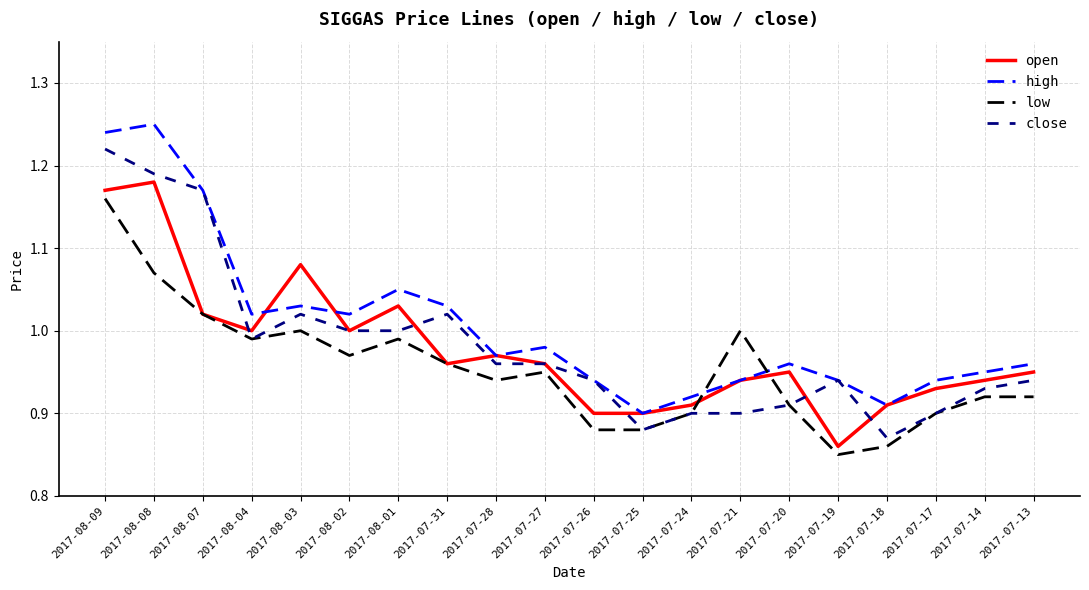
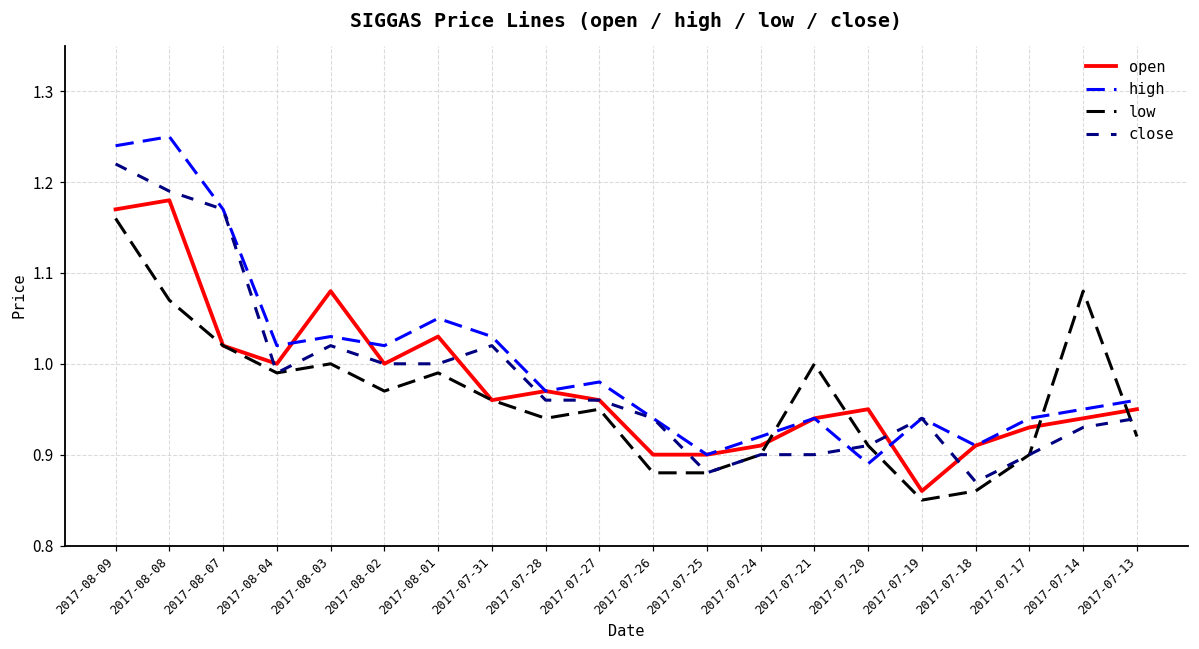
  {
    "open": {
      "2017-08-09": 1.17,
      "2017-08-08": 1.18,
      "2017-08-04": 1.00,
      "2017-08-03": 1.08,
      "2017-08-01": 1.03,
      "2017-07-26": 0.90,
      "2017-07-24": 0.91,
      "2017-07-20": 0.95,
      "2017-07-19": 0.86,
      "2017-07-17": 0.93,
      "2017-07-14": 0.94,
      "2017-07-13": 0.95
    },
    "high": {
      "2017-08-09": 1.24,
      "2017-08-08": 1.25,
      "2017-08-04": 1.02,
      "2017-08-03": 1.03,
      "2017-08-02": 1.02,
      "2017-08-01": 1.05,
      "2017-07-31": 1.03,
      "2017-07-27": 0.98,
      "2017-07-24": 0.92,
-     "2017-07-20": 0.96,
+     "2017-07-20": 0.89,
      "2017-07-17": 0.94,
      "2017-07-14": 0.95,
      "2017-07-13": 0.96
    },
    "low": {
      "2017-08-09": 1.16,
      "2017-08-08": 1.07,
      "2017-08-03": 1.00,
      "2017-08-02": 0.97,
      "2017-08-01": 0.99,
      "2017-07-28": 0.94,
      "2017-07-27": 0.95,
      "2017-07-26": 0.88,
      "2017-07-21": 1.00,
      "2017-07-19": 0.85,
      "2017-07-18": 0.86,
-     "2017-07-14": 0.92,
+     "2017-07-14": 1.08,
      "2017-07-13": 0.92
    },
    "close": {
      "2017-08-09": 1.22,
      "2017-08-08": 1.19,
      "2017-08-03": 1.02,
      "2017-08-01": 1.00,
      "2017-07-31": 1.02,
      "2017-07-28": 0.96,
      "2017-07-21": 0.90,
      "2017-07-18": 0.87,
      "2017-07-14": 0.93,
      "2017-07-13": 0.94
    }
  }
